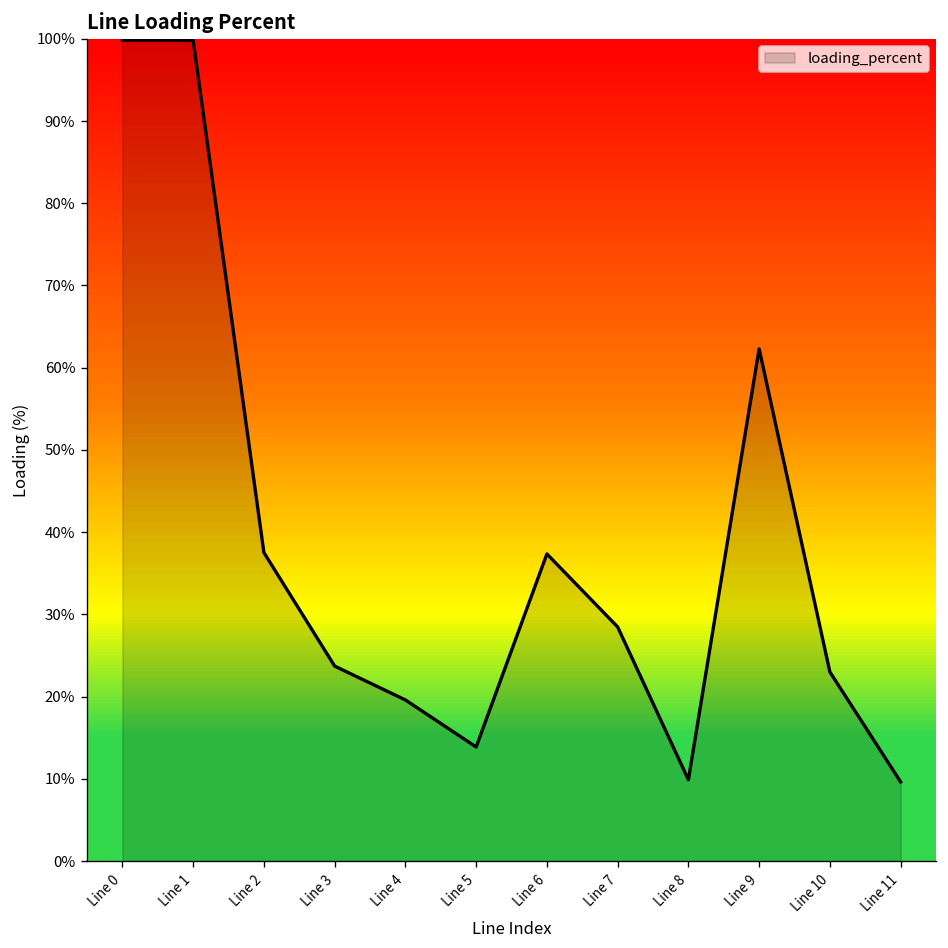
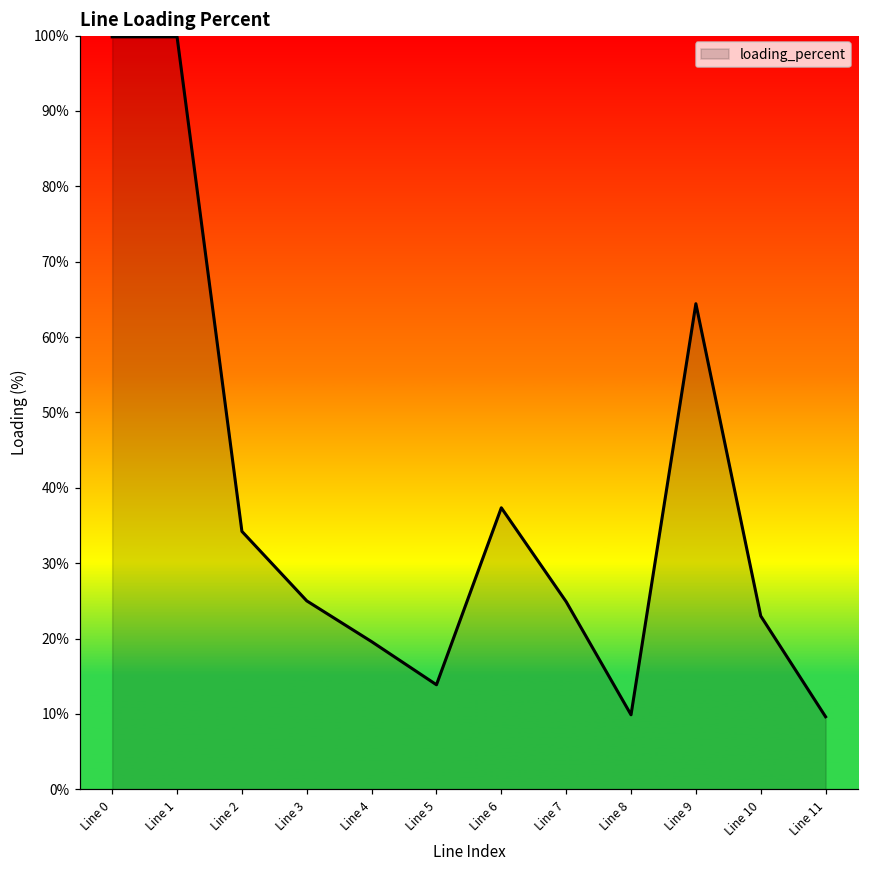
  {
    "Line 0": "100%",
    "Line 1": "100%",
-   "Line 2": "38%",
-   "Line 3": "24%",
+   "Line 2": "34%",
+   "Line 3": "25%",
    "Line 4": "20%",
    "Line 5": "14%",
    "Line 6": "37%",
-   "Line 7": "28%",
+   "Line 7": "25%",
    "Line 8": "10%",
-   "Line 9": "62%",
+   "Line 9": "64%",
    "Line 10": "23%",
    "Line 11": "10%"
  }
